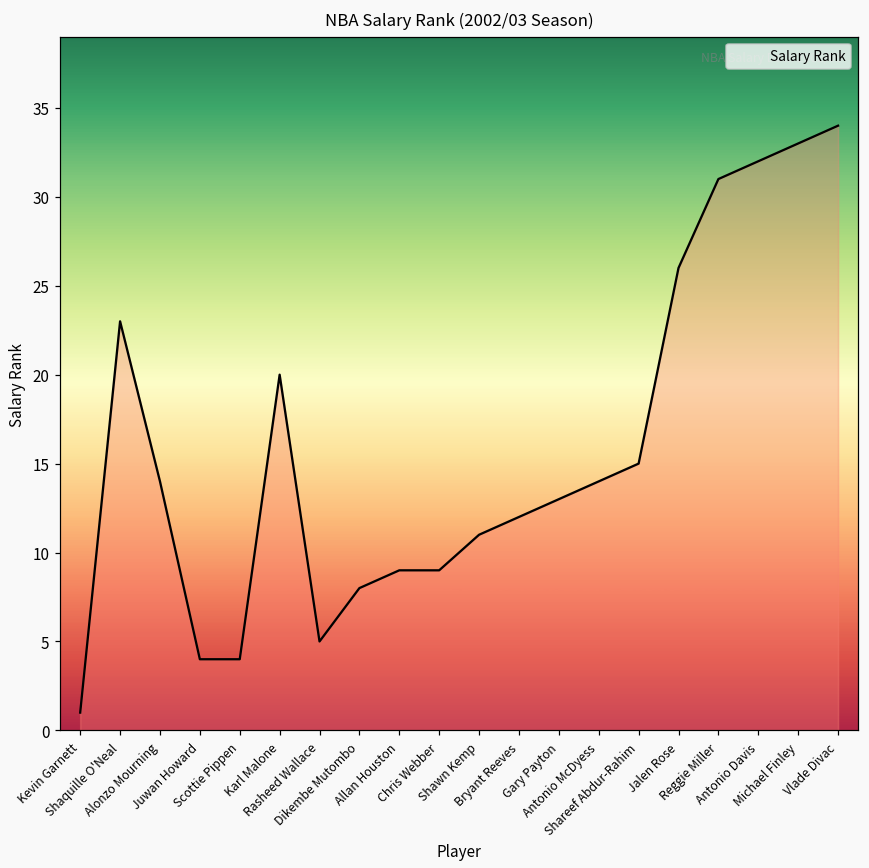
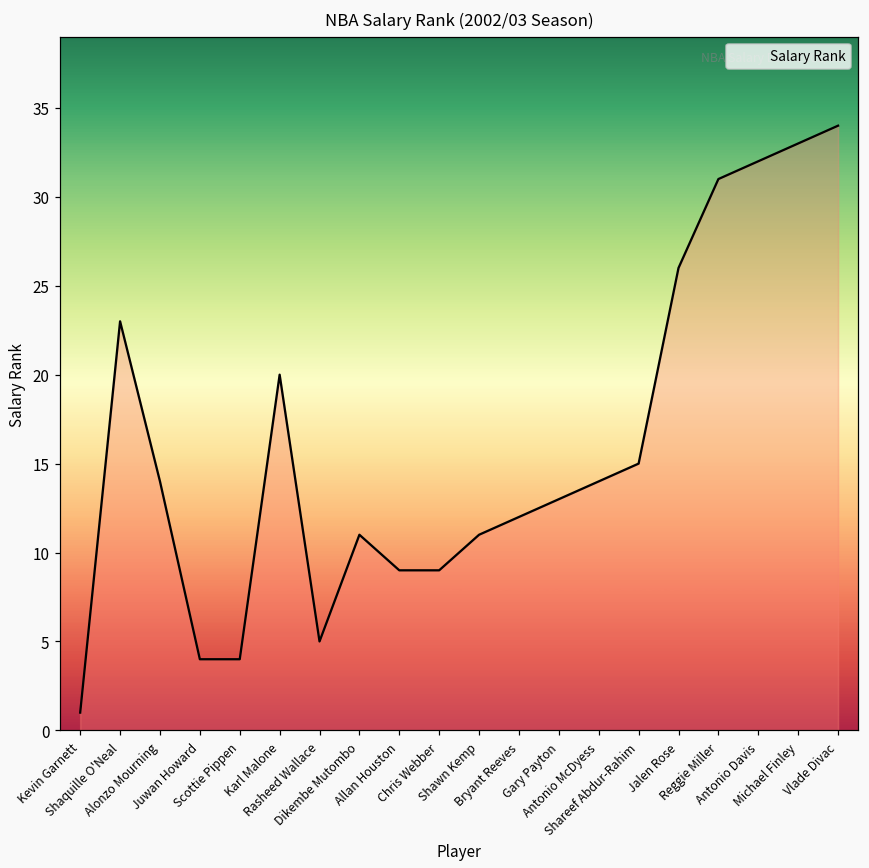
  {
    "Kevin Garnett": 1,
    "Shaquille O'Neal": 23,
    "Alonzo Mourning": 14,
    "Juwan Howard": 4,
    "Scottie Pippen": 4,
    "Karl Malone": 20,
    "Rasheed Wallace": 5,
-   "Dikembe Mutombo": 8,
+   "Dikembe Mutombo": 11,
    "Allan Houston": 9,
    "Chris Webber": 9,
    "Shawn Kemp": 11,
    "Bryant Reeves": 12,
    "Gary Payton": 13,
    "Antonio McDyess": 14,
    "Shareef Abdur-Rahim": 15,
    "Jalen Rose": 26,
    "Reggie Miller": 31,
    "Antonio Davis": 32,
    "Michael Finley": 33,
    "Vlade Divac": 34
  }
